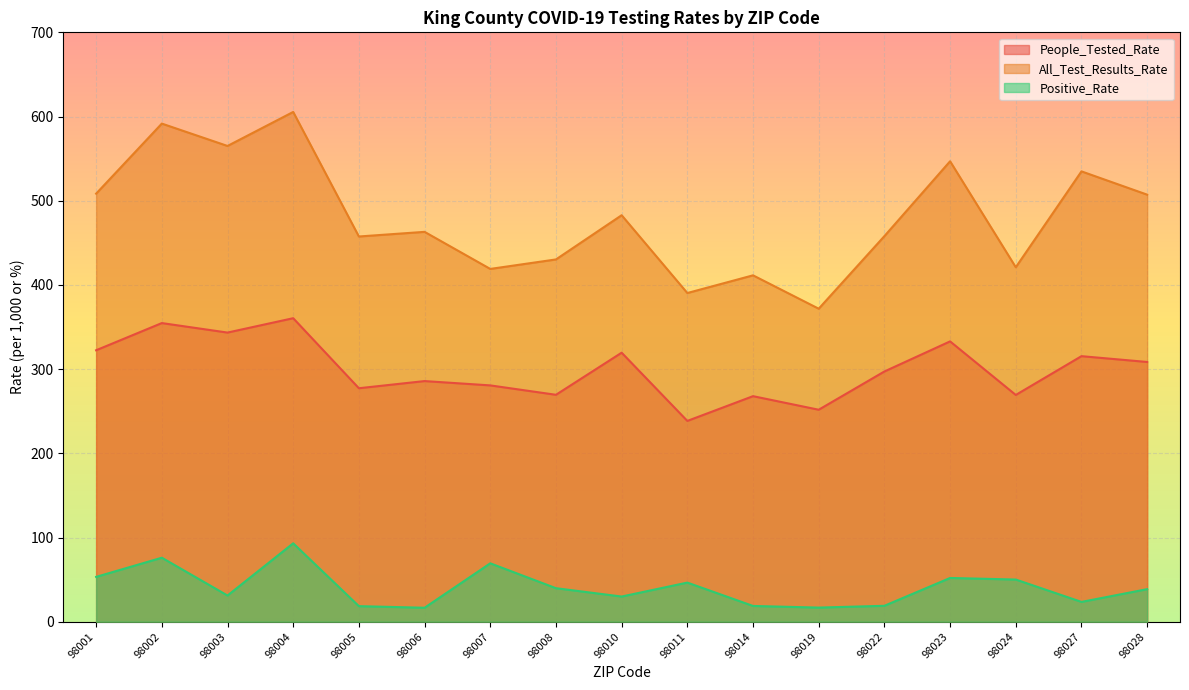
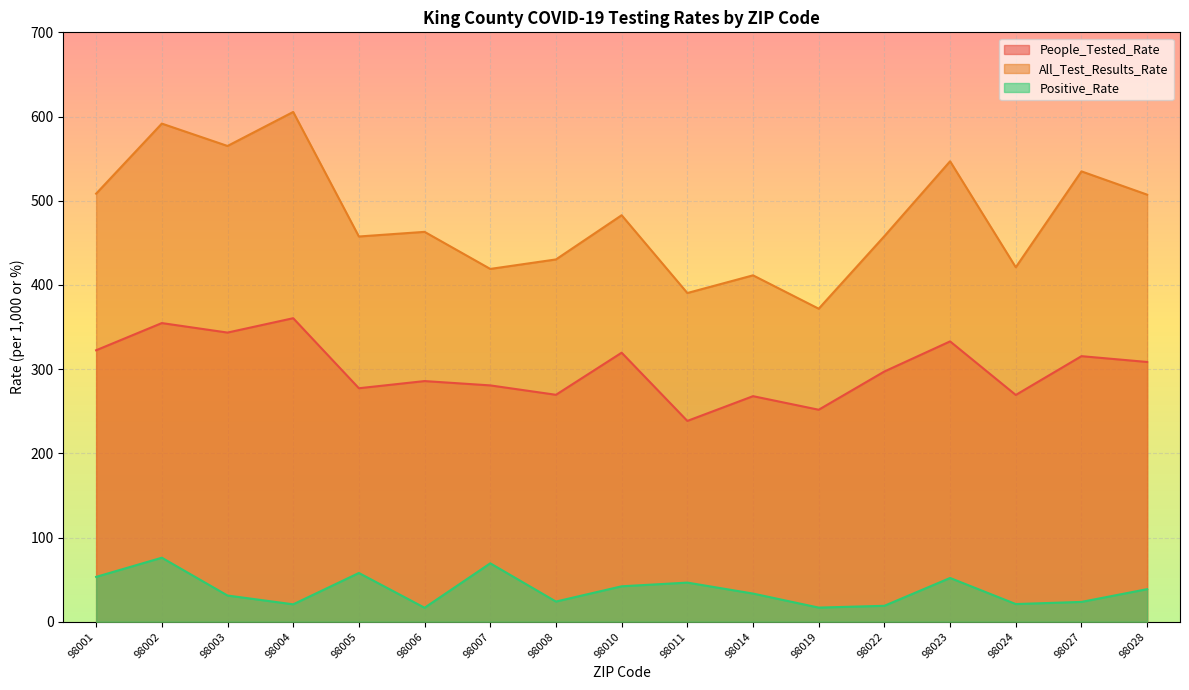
  {
    "Positive_Rate": {
      "98001": 50,
      "98002": 80,
      "98003": 30,
-     "98004": 90,
-     "98005": 20,
+     "98004": 20,
+     "98005": 60,
      "98006": 20,
      "98007": 70,
-     "98008": 40,
-     "98010": 30,
+     "98008": 20,
+     "98010": 40,
      "98011": 50,
-     "98014": 20,
+     "98014": 30,
      "98019": 20,
      "98022": 20,
      "98023": 50,
-     "98024": 50,
+     "98024": 20,
      "98027": 20,
      "98028": 40
    }
  }
